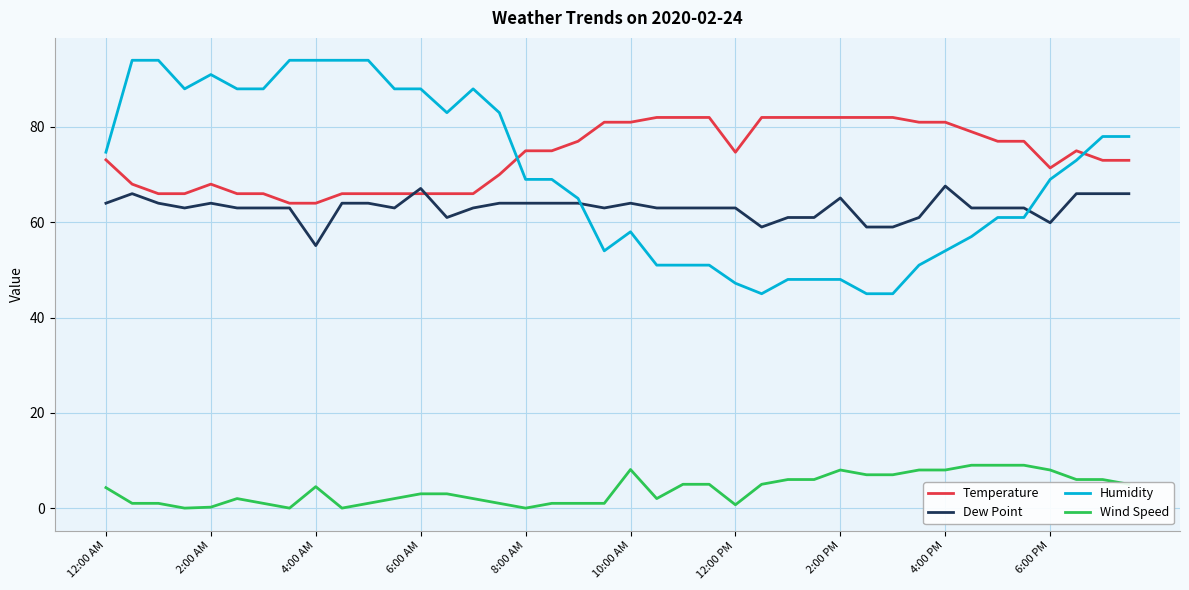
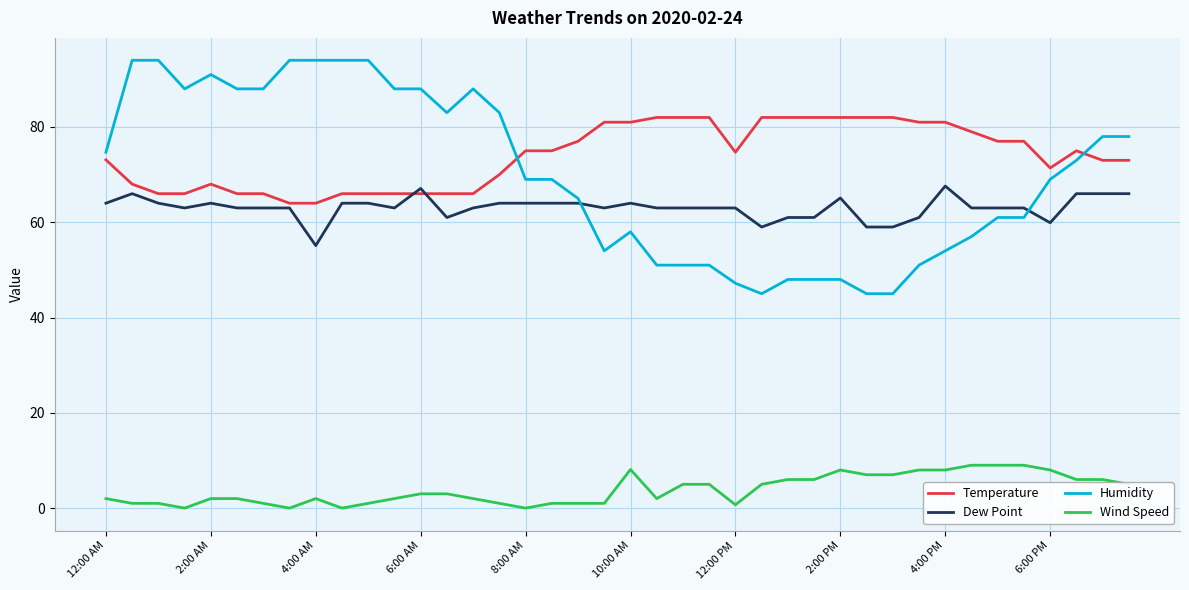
  {
    "Temperature": {
      "12:00 AM": 73,
      "2:00 AM": 68,
      "4:00 AM": 64,
      "6:00 AM": 66,
      "8:00 AM": 75,
      "10:00 AM": 81,
      "12:00 PM": 75,
      "2:00 PM": 82,
      "4:00 PM": 81,
      "6:00 PM": 71
    },
    "Dew Point": {
      "12:00 AM": 64,
      "2:00 AM": 64,
      "4:00 AM": 55,
      "6:00 AM": 67,
      "8:00 AM": 64,
      "10:00 AM": 64,
      "12:00 PM": 63,
      "2:00 PM": 65,
      "4:00 PM": 68,
      "6:00 PM": 60
    },
    "Humidity": {
      "12:00 AM": 75,
      "2:00 AM": 91,
      "4:00 AM": 94,
      "6:00 AM": 88,
      "8:00 AM": 69,
      "10:00 AM": 58,
      "12:00 PM": 47,
      "2:00 PM": 48,
      "4:00 PM": 54,
      "6:00 PM": 69
    },
    "Wind Speed": {
-     "12:00 AM": 4,
-     "2:00 AM": 0,
-     "4:00 AM": 5,
+     "12:00 AM": 2,
+     "2:00 AM": 2,
+     "4:00 AM": 2,
      "6:00 AM": 3,
      "8:00 AM": 0,
      "10:00 AM": 8,
      "12:00 PM": 1,
      "2:00 PM": 8,
      "4:00 PM": 8,
      "6:00 PM": 8
    }
  }
